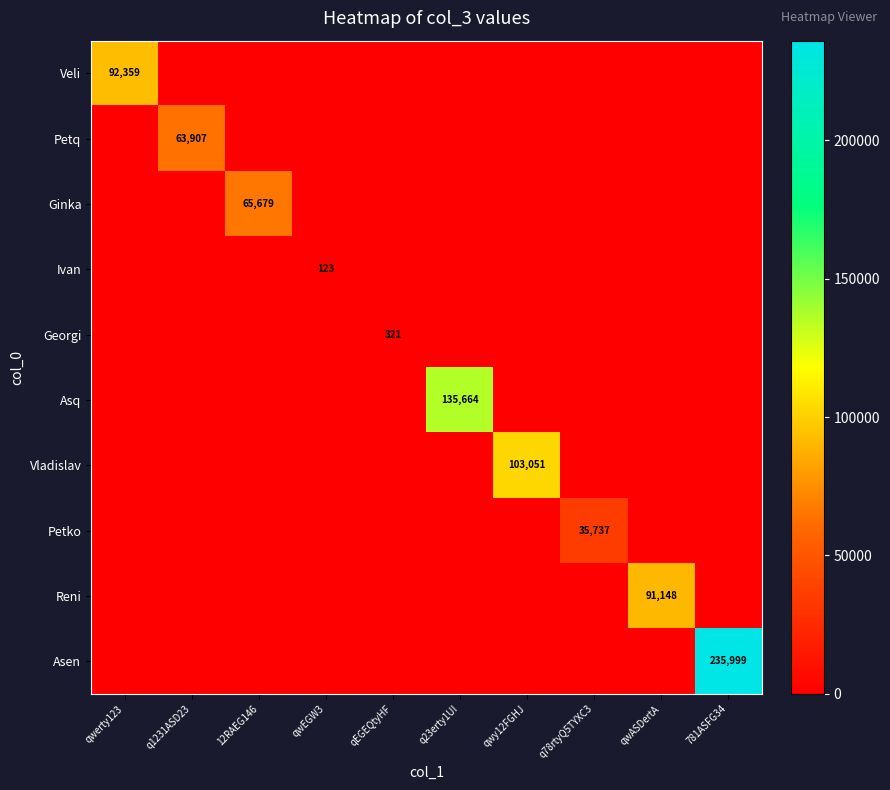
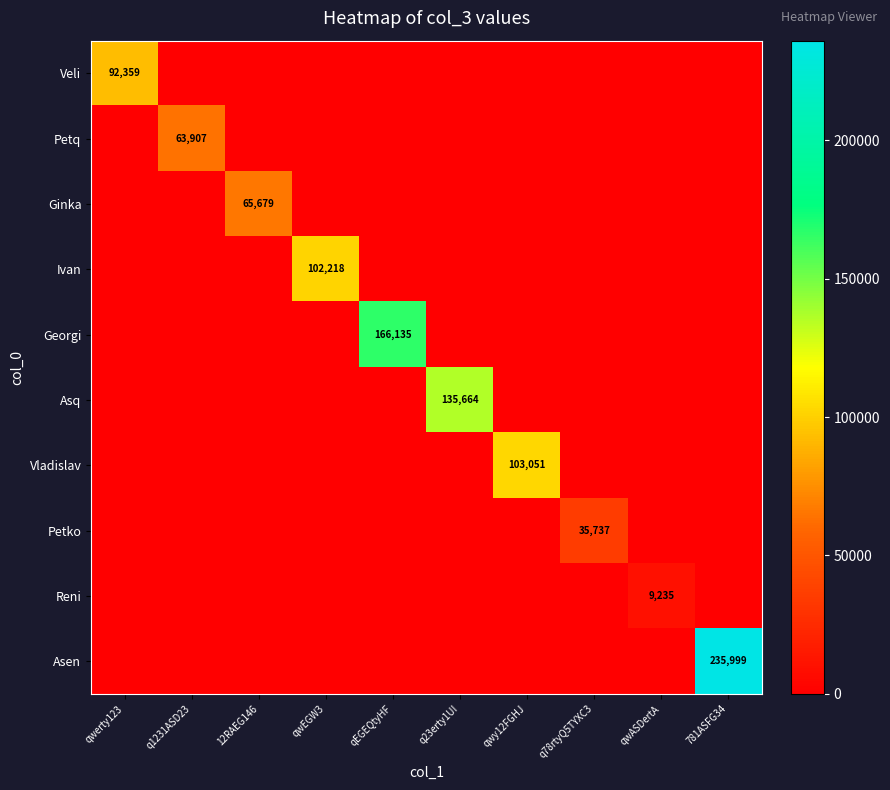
  {
    "Veli": {
      "qwerty123": "92,359"
    },
    "Petq": {
      "q1231ASD23": "63,907"
    },
    "Ginka": {
      "12RAEG146": "65,679"
    },
    "Ivan": {
-     "qwEGW3": "123"
+     "qwEGW3": "102,218"
    },
    "Georgi": {
-     "qEGEQtyHF": "321"
+     "qEGEQtyHF": "166,135"
    },
    "Asq": {
      "q23erty1UI": "135,664"
    },
    "Vladislav": {
      "qwy12FGHJ": "103,051"
    },
    "Petko": {
      "q78rtyQ5TYXC3": "35,737"
    },
    "Reni": {
-     "qwASDertA": "91,148"
+     "qwASDertA": "9,235"
    },
    "Asen": {
      "781ASFG34": "235,999"
    }
  }
